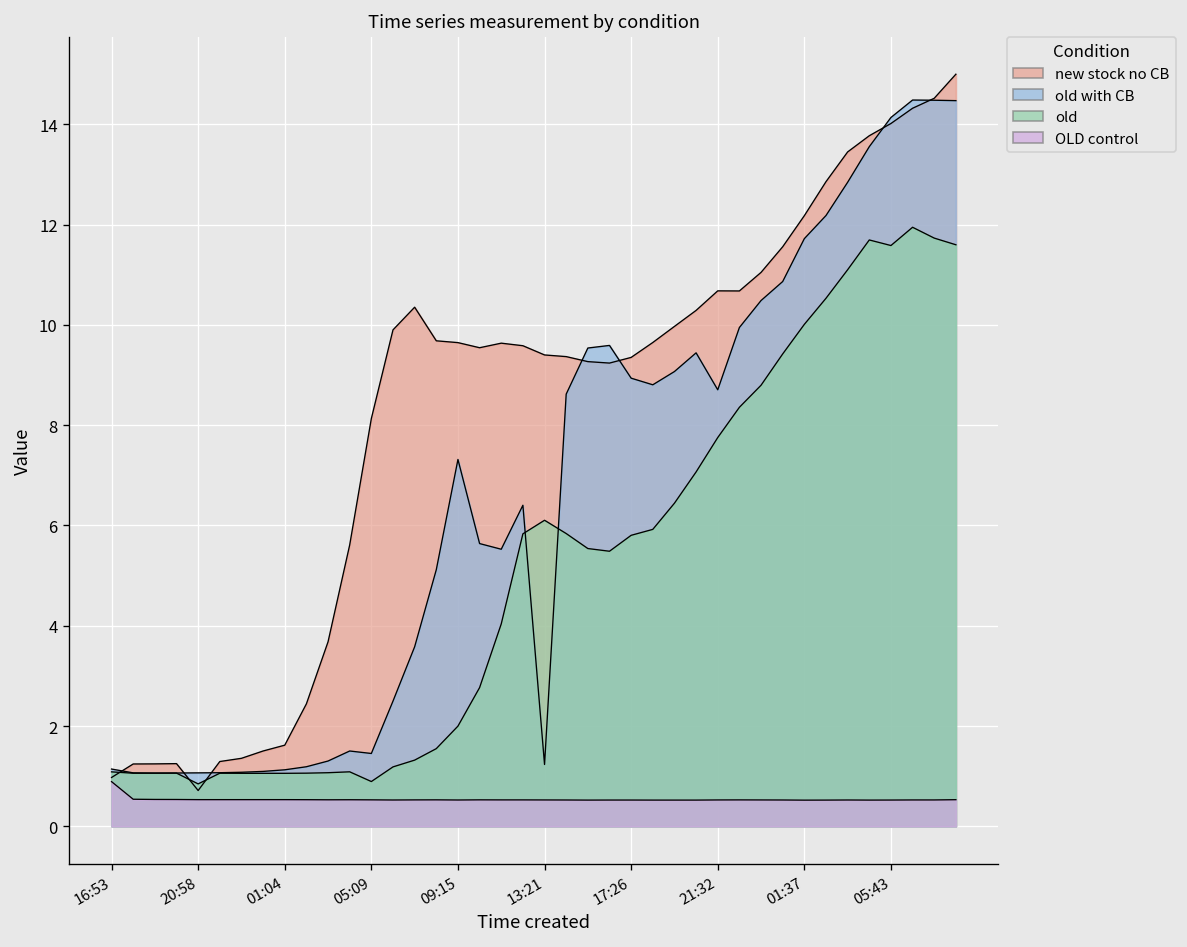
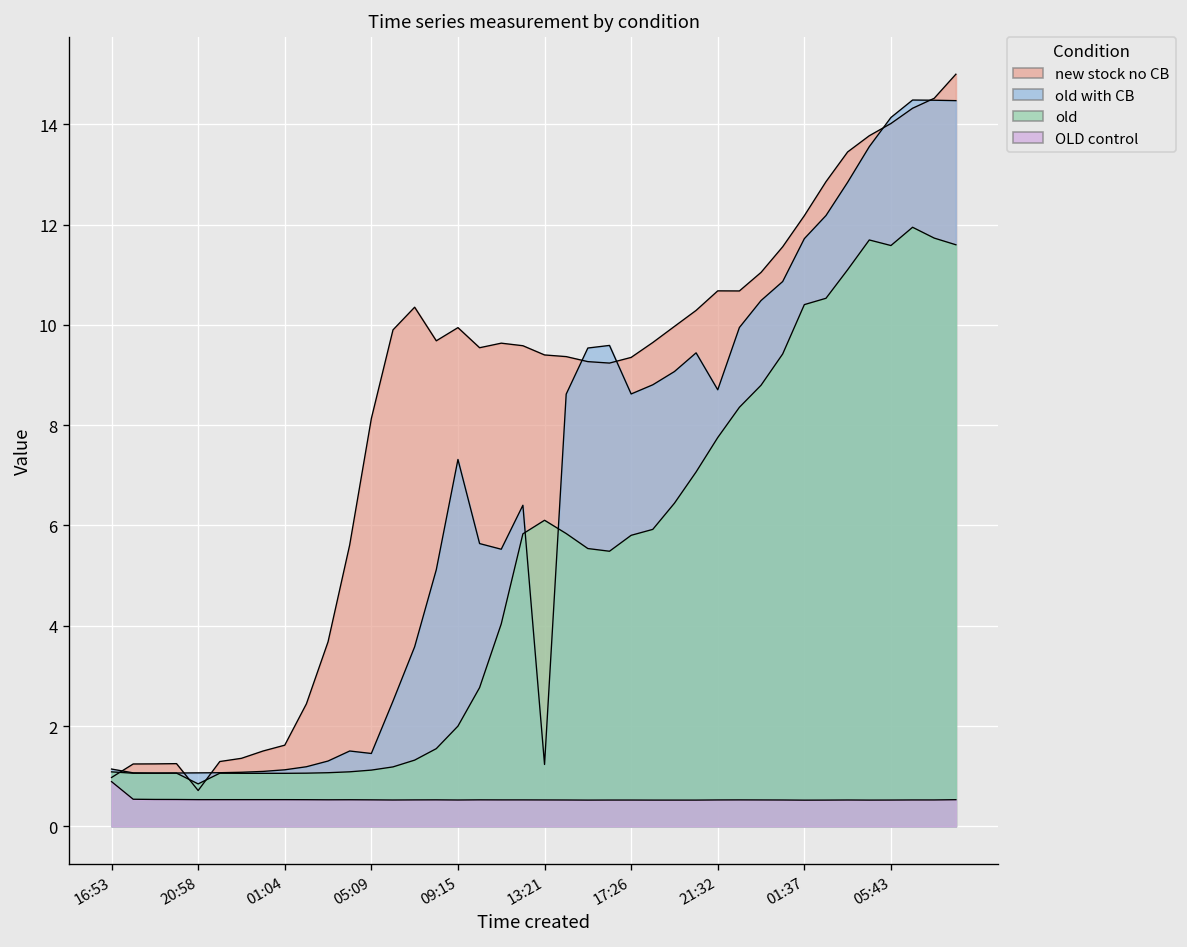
  {
    "new stock no CB": {
      "16:53": 1.0,
      "20:58": 0.7,
      "01:04": 1.6,
      "05:09": 8.1,
-     "09:15": 9.6,
+     "09:15": 9.9,
      "13:21": 9.4,
      "17:26": 9.4,
      "21:32": 10.7,
      "01:37": 12.2,
      "05:43": 14.0
    },
    "old with CB": {
      "20:58": 1.1,
      "01:04": 1.1,
      "05:09": 1.5,
      "09:15": 7.3,
      "13:21": 1.2,
-     "17:26": 8.9,
+     "17:26": 8.6,
      "21:32": 8.7,
      "01:37": 11.7,
      "05:43": 14.1
    },
    "old": {
      "20:58": 0.8,
      "01:04": 1.1,
-     "05:09": 0.9,
+     "05:09": 1.1,
      "09:15": 2.0,
      "13:21": 6.1,
      "17:26": 5.8,
      "21:32": 7.8,
-     "01:37": 10.0,
+     "01:37": 10.4,
      "05:43": 11.6
    },
    "OLD control": {
      "16:53": 0.9,
      "20:58": 0.5,
      "01:04": 0.5,
      "05:09": 0.5,
      "09:15": 0.5,
      "13:21": 0.5,
      "17:26": 0.5,
      "21:32": 0.5,
      "01:37": 0.5,
      "05:43": 0.5
    }
  }
